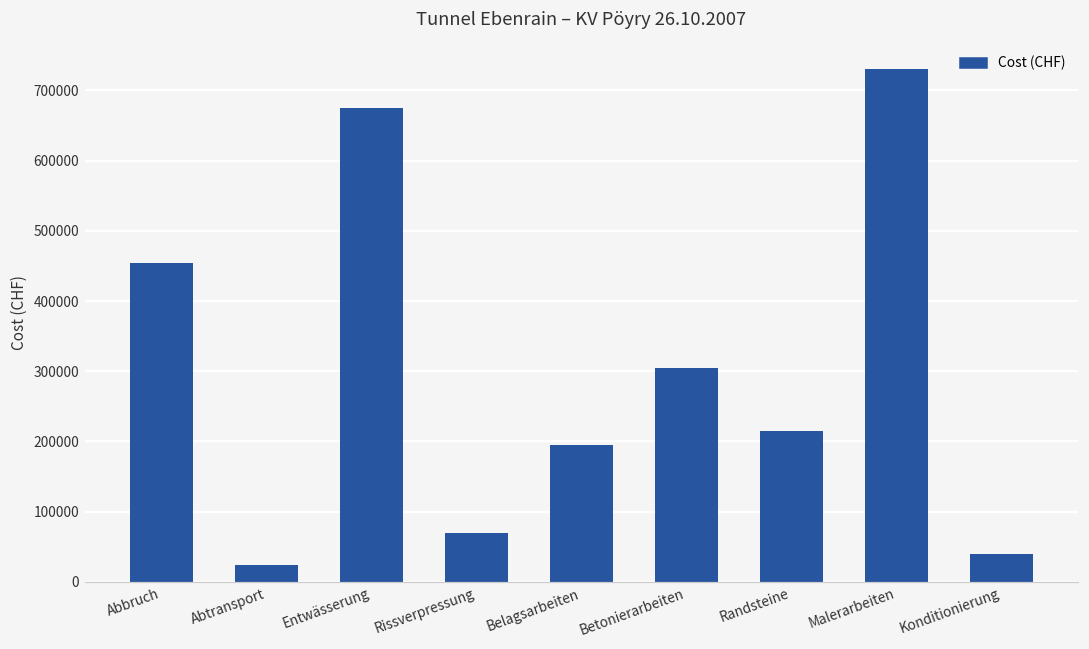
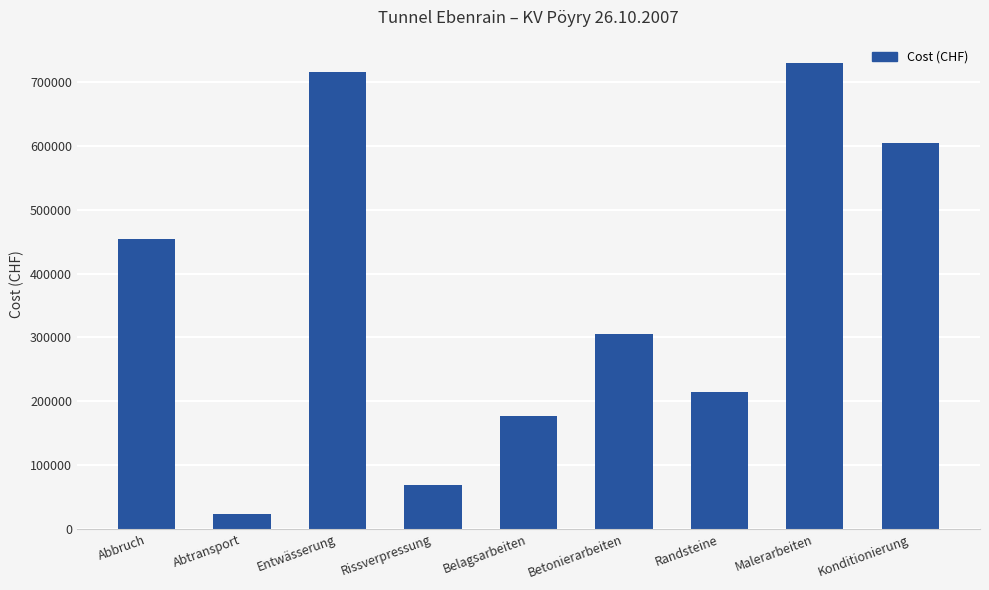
  {
    "Abbruch": 450000,
    "Abtransport": 20000,
-   "Entwässerung": 680000,
+   "Entwässerung": 720000,
    "Rissverpressung": 70000,
-   "Belagsarbeiten": 200000,
+   "Belagsarbeiten": 180000,
    "Betonierarbeiten": 300000,
    "Randsteine": 210000,
    "Malerarbeiten": 730000,
-   "Konditionierung": 40000
+   "Konditionierung": 600000
  }
